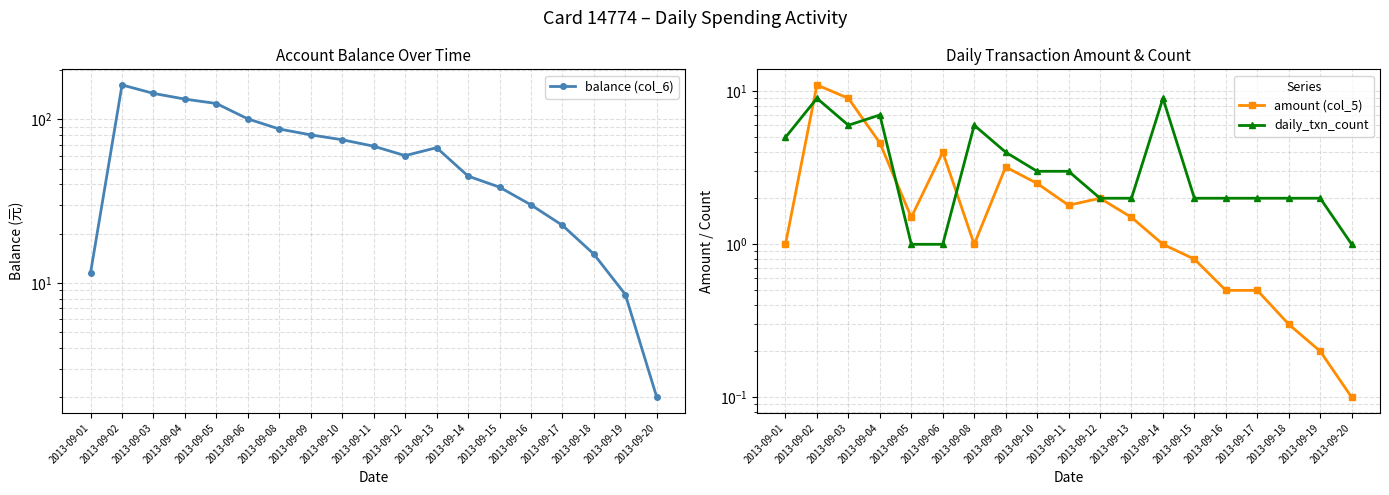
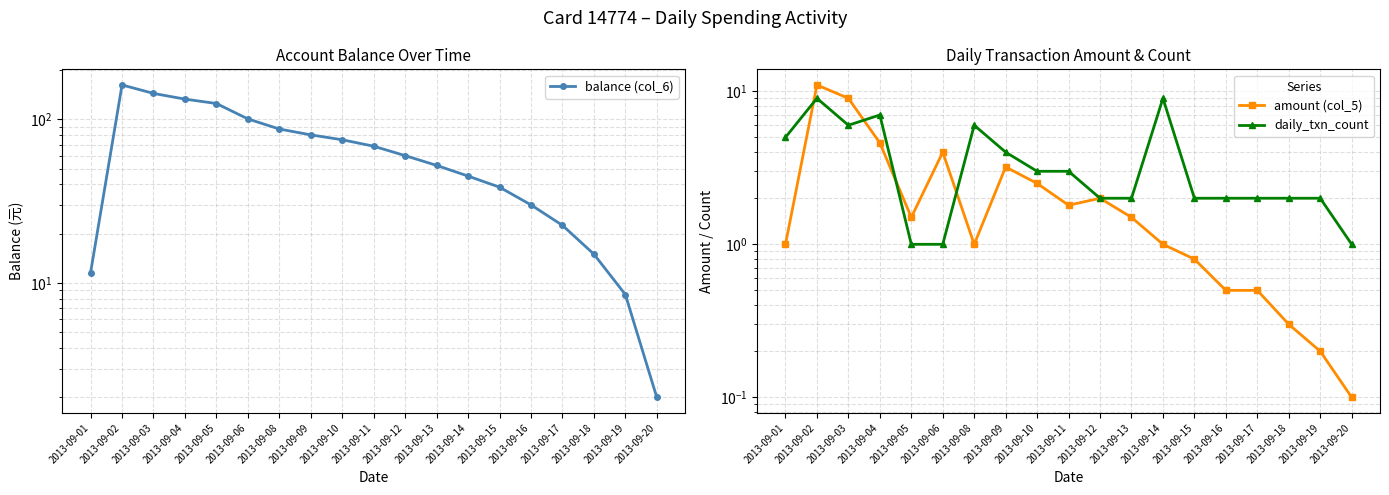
  {
    "Account Balance Over Time": {
      "2013-09-01": 12,
      "2013-09-02": 160,
      "2013-09-03": 140,
      "2013-09-04": 130,
      "2013-09-05": 120,
      "2013-09-06": 100,
      "2013-09-08": 90,
      "2013-09-09": 80,
      "2013-09-10": 80,
      "2013-09-11": 69,
      "2013-09-12": 60,
-     "2013-09-13": 67,
+     "2013-09-13": 52,
      "2013-09-14": 45,
      "2013-09-15": 39,
      "2013-09-16": 30,
      "2013-09-17": 23,
      "2013-09-18": 15,
      "2013-09-19": 9,
      "2013-09-20": 2
    },
    "Daily Transaction Amount & Count": {
      "amount (col_5)": {
        "2013-09-01": 1.0,
        "2013-09-02": 11,
        "2013-09-03": 9,
        "2013-09-04": 4.6,
        "2013-09-05": 1.5,
        "2013-09-06": 4.0,
        "2013-09-08": 1.0,
        "2013-09-09": 3.2,
        "2013-09-10": 2.5,
        "2013-09-11": 1.8,
        "2013-09-13": 1.5,
        "2013-09-14": 1.0,
        "2013-09-15": 0.8,
        "2013-09-16": 0.50,
        "2013-09-17": 0.50,
        "2013-09-18": 0.30,
        "2013-09-19": 0.20,
        "2013-09-20": 0.10
      },
      "daily_txn_count": {
        "2013-09-01": 5.0,
        "2013-09-02": 9,
        "2013-09-03": 6.0,
        "2013-09-04": 7,
        "2013-09-05": 1.0,
        "2013-09-06": 1.0,
        "2013-09-08": 6.0,
        "2013-09-09": 4.0,
        "2013-09-10": 3.0,
        "2013-09-11": 3.0,
        "2013-09-13": 2.0,
        "2013-09-14": 9,
        "2013-09-15": 2.0,
        "2013-09-16": 2.0,
        "2013-09-17": 2.0,
        "2013-09-18": 2.0,
        "2013-09-19": 2.0,
        "2013-09-20": 1.0
      }
    }
  }
